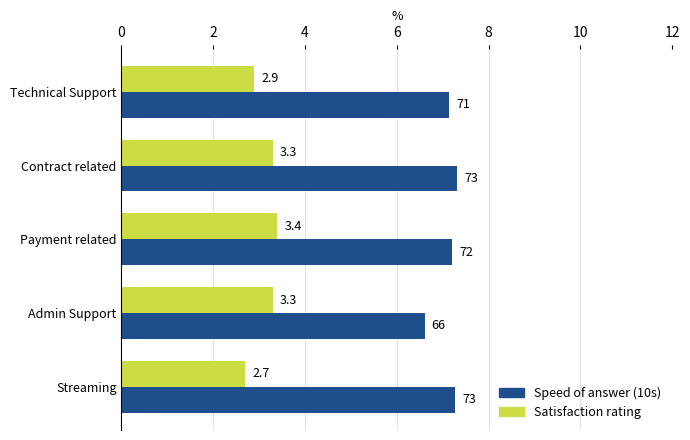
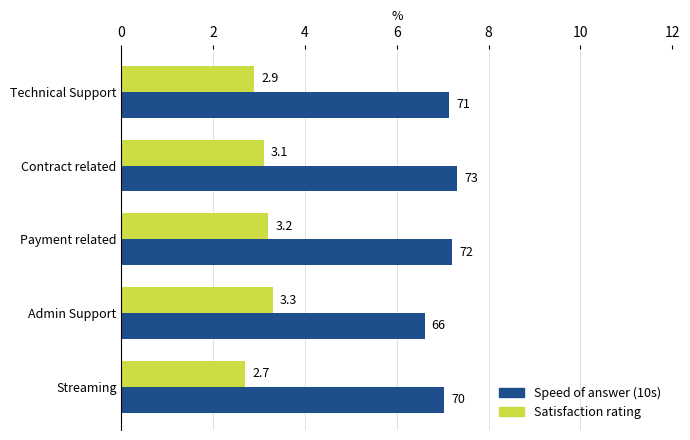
  {
    "Speed of answer (10s)": {
-     "Streaming": 73
+     "Streaming": 70
    },
    "Satisfaction rating": {
      "Technical Support": 2.9,
-     "Contract related": 3.3,
-     "Payment related": 3.4,
+     "Contract related": 3.1,
+     "Payment related": 3.2,
      "Admin Support": 3.3,
      "Streaming": 2.7
    }
  }
